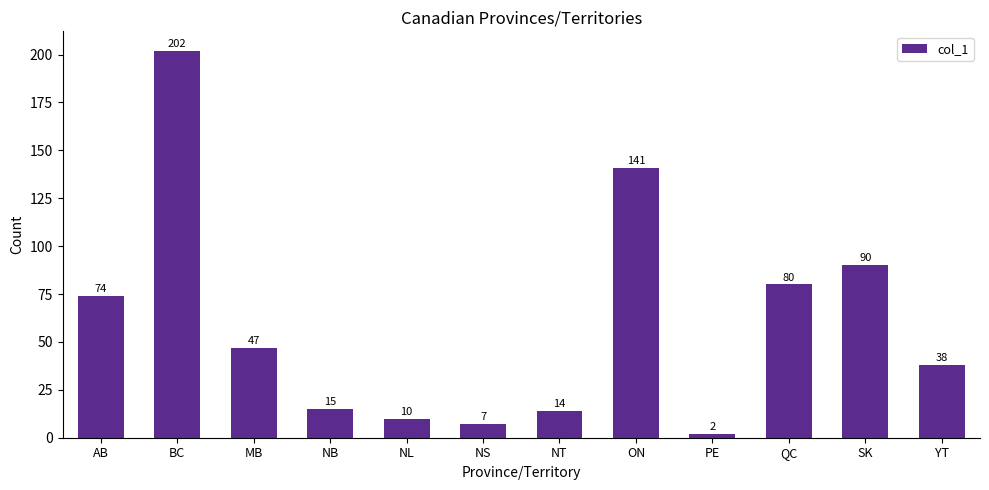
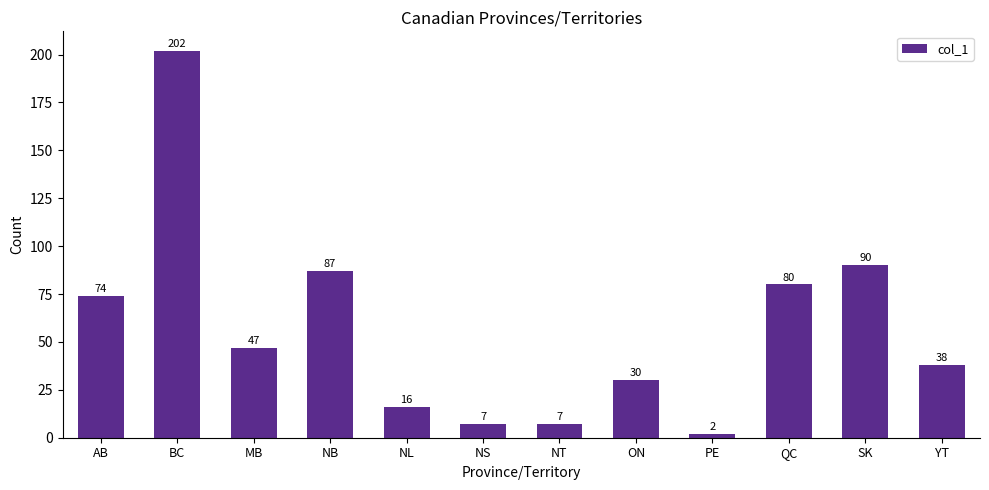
  {
    "AB": 74,
    "BC": 202,
    "MB": 47,
-   "NB": 15,
-   "NL": 10,
+   "NB": 87,
+   "NL": 16,
    "NS": 7,
-   "NT": 14,
-   "ON": 141,
+   "NT": 7,
+   "ON": 30,
    "PE": 2,
    "QC": 80,
    "SK": 90,
    "YT": 38
  }
